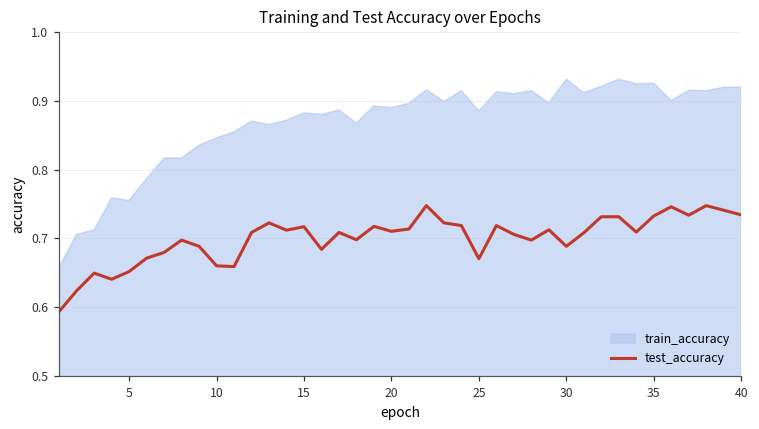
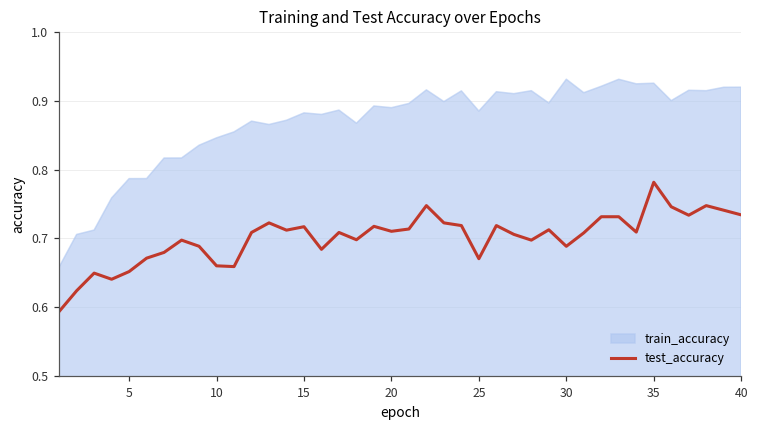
  {
    "train_accuracy": {
-     "5": 0.76,
+     "5": 0.79,
      "10": 0.85,
      "15": 0.88,
      "20": 0.89,
      "25": 0.89,
      "30": 0.93,
      "35": 0.93,
      "40": 0.92
    },
    "test_accuracy": {
      "5": 0.65,
      "10": 0.66,
      "15": 0.72,
      "20": 0.71,
      "25": 0.67,
      "30": 0.69,
-     "35": 0.73,
+     "35": 0.78,
      "40": 0.73
    }
  }
